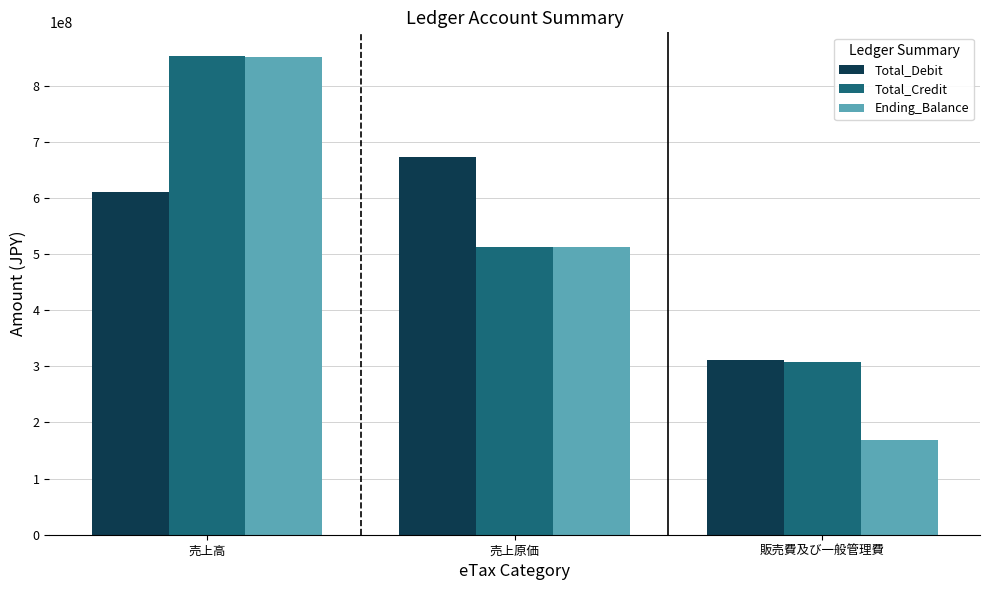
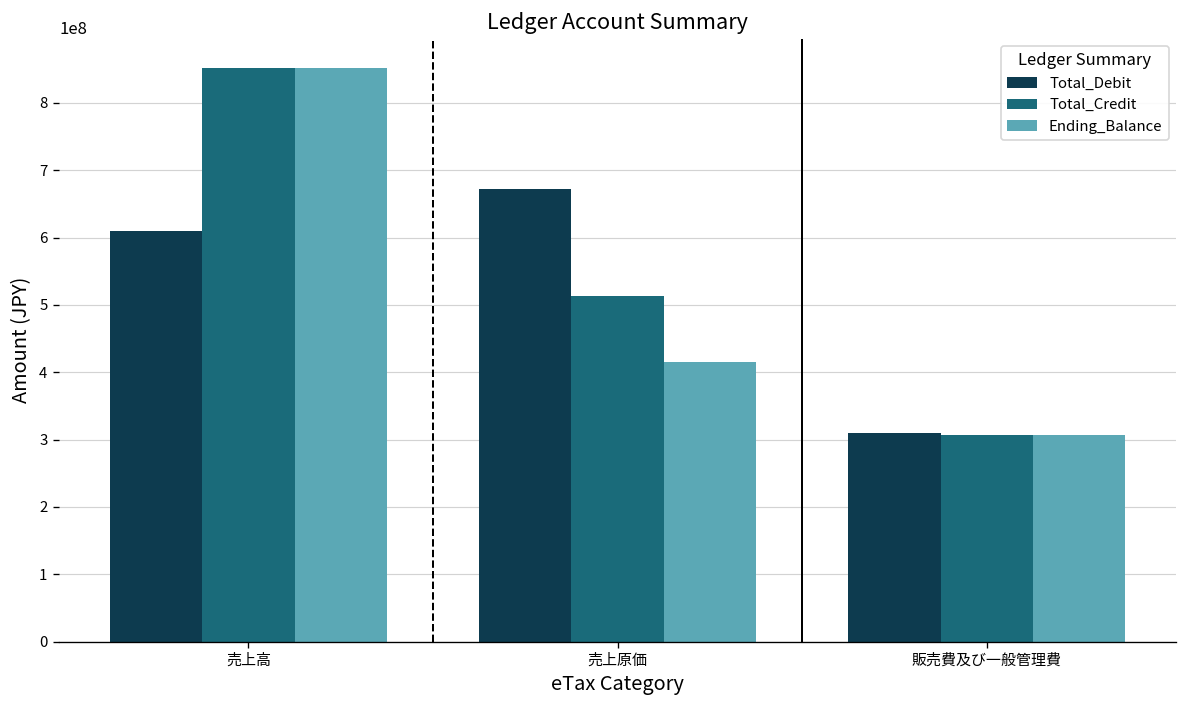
  {
    "Total_Debit": {
      "売上高": 610000000,
      "売上原価": 670000000,
      "販売費及び一般管理費": 310000000
    },
    "Total_Credit": {
      "売上高": 850000000,
      "売上原価": 510000000,
      "販売費及び一般管理費": 310000000
    },
    "Ending_Balance": {
      "売上高": 850000000,
-     "売上原価": 510000000,
-     "販売費及び一般管理費": 170000000
+     "売上原価": 420000000,
+     "販売費及び一般管理費": 310000000
    }
  }
